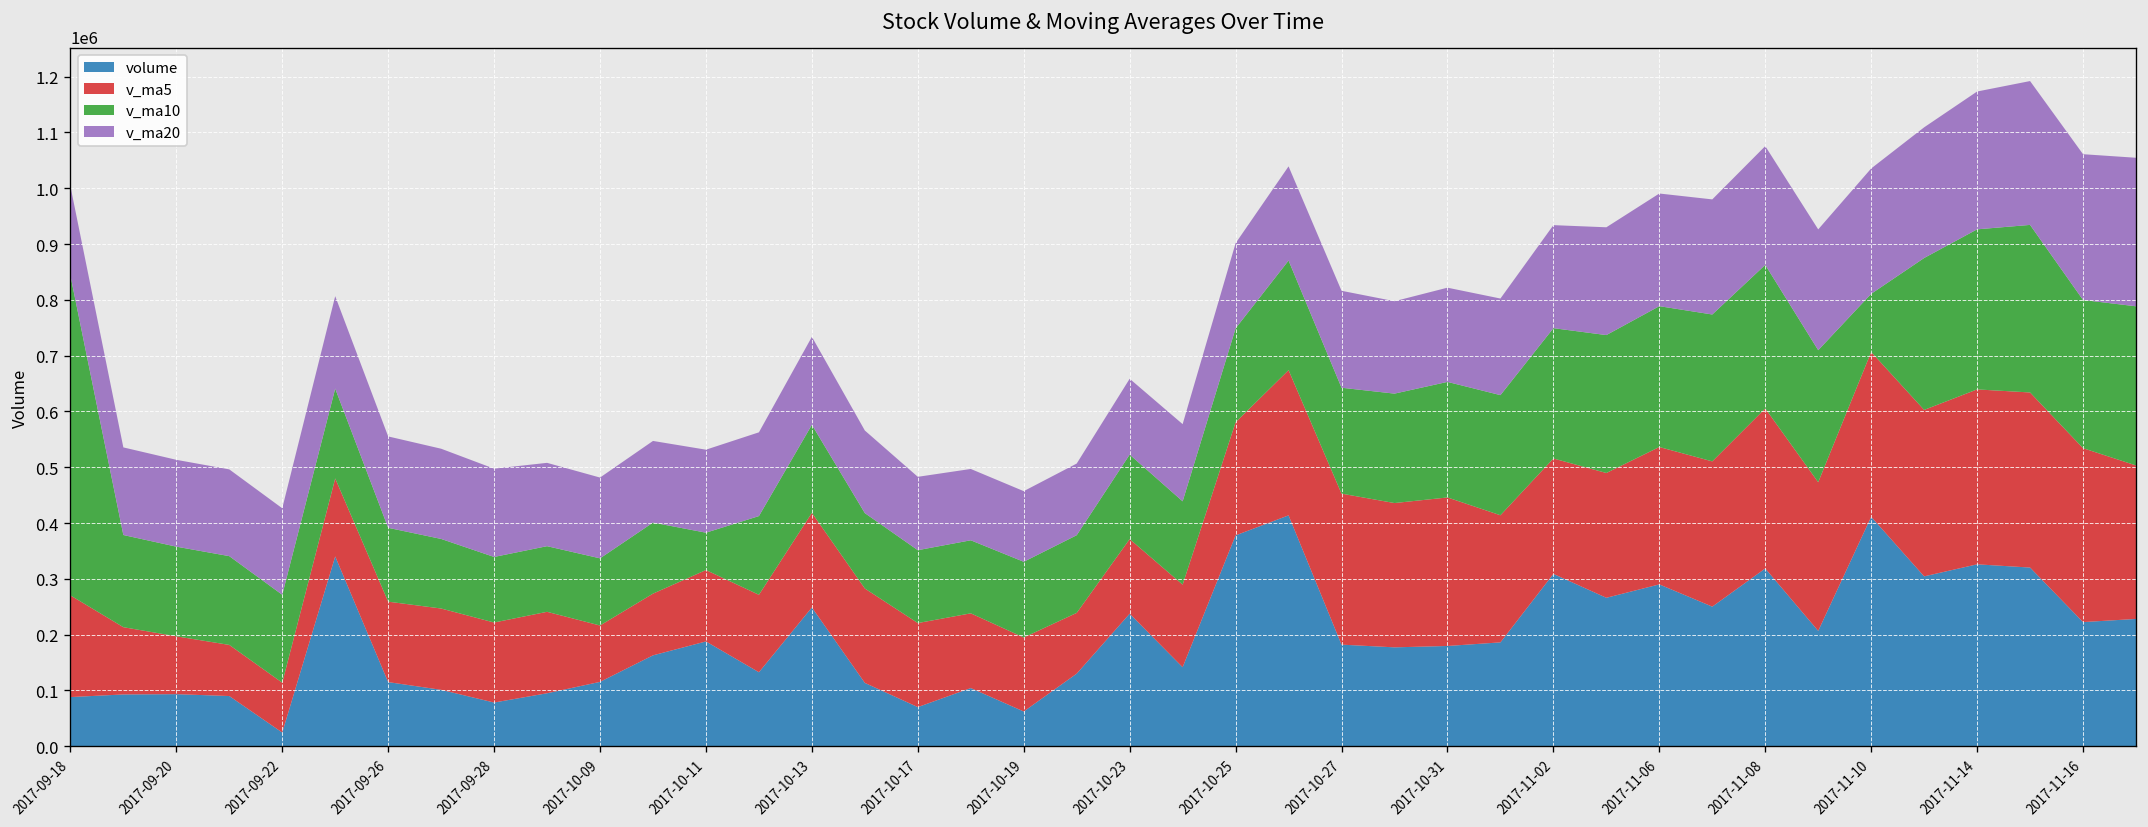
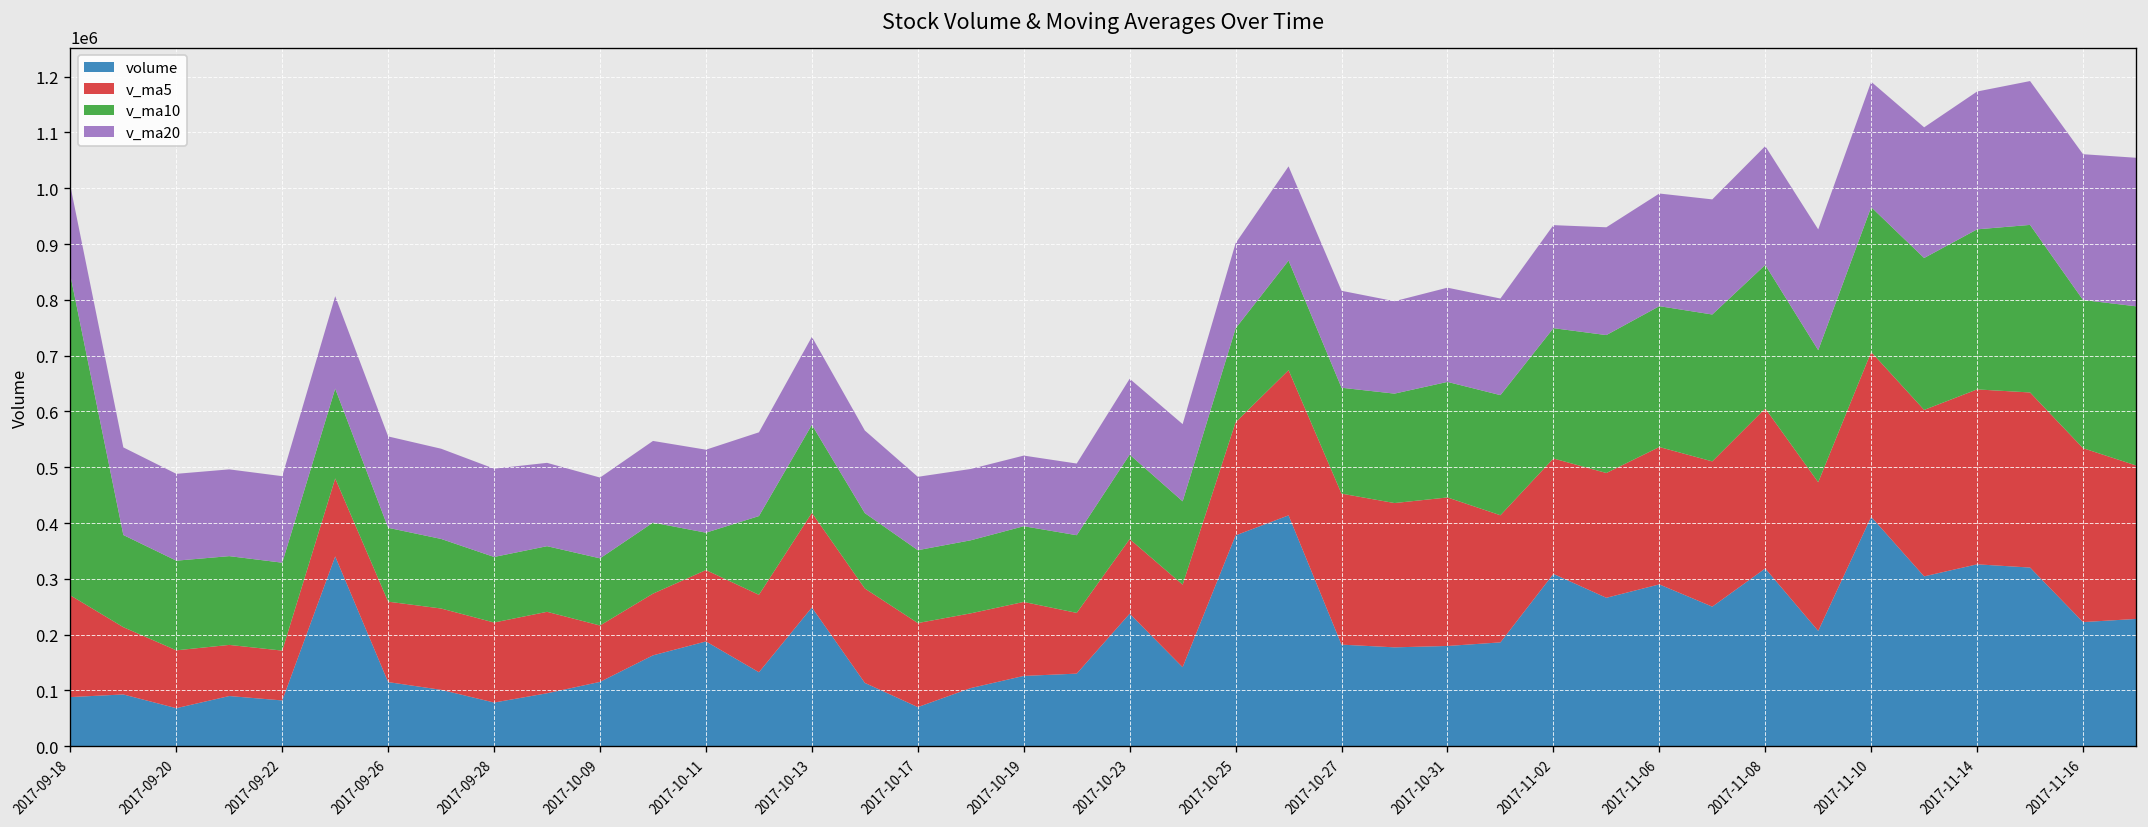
  {
    "volume": {
      "2017-09-18": 90000,
-     "2017-09-20": 90000,
-     "2017-09-22": 20000,
+     "2017-09-20": 70000,
+     "2017-09-22": 80000,
      "2017-09-26": 120000,
      "2017-09-28": 80000,
      "2017-10-09": 120000,
      "2017-10-11": 190000,
      "2017-10-13": 250000,
      "2017-10-17": 70000,
-     "2017-10-19": 60000,
+     "2017-10-19": 130000,
      "2017-10-23": 240000,
      "2017-10-25": 380000,
      "2017-10-27": 180000,
      "2017-10-31": 180000,
      "2017-11-02": 310000,
      "2017-11-06": 290000,
      "2017-11-08": 320000,
      "2017-11-10": 410000,
      "2017-11-14": 330000,
      "2017-11-16": 220000
    },
    "v_ma5": {
      "2017-09-18": 180000,
      "2017-09-20": 100000,
      "2017-09-22": 90000,
      "2017-09-26": 140000,
      "2017-09-28": 140000,
      "2017-10-09": 100000,
      "2017-10-11": 130000,
      "2017-10-13": 170000,
      "2017-10-17": 150000,
      "2017-10-19": 130000,
      "2017-10-23": 130000,
      "2017-10-25": 200000,
      "2017-10-27": 270000,
      "2017-10-31": 270000,
      "2017-11-02": 210000,
      "2017-11-06": 250000,
      "2017-11-08": 290000,
      "2017-11-10": 300000,
      "2017-11-14": 310000,
      "2017-11-16": 310000
    },
    "v_ma10": {
      "2017-09-18": 570000,
      "2017-09-20": 160000,
      "2017-09-22": 160000,
      "2017-09-26": 130000,
      "2017-09-28": 120000,
      "2017-10-09": 120000,
      "2017-10-11": 70000,
      "2017-10-13": 160000,
      "2017-10-17": 130000,
      "2017-10-19": 140000,
      "2017-10-23": 150000,
      "2017-10-25": 170000,
      "2017-10-27": 190000,
      "2017-10-31": 210000,
      "2017-11-02": 230000,
      "2017-11-06": 250000,
      "2017-11-08": 260000,
-     "2017-11-10": 100000,
+     "2017-11-10": 260000,
      "2017-11-14": 290000,
      "2017-11-16": 270000
    },
    "v_ma20": {
      "2017-09-18": 160000,
      "2017-09-20": 160000,
      "2017-09-22": 160000,
      "2017-09-26": 160000,
      "2017-09-28": 160000,
      "2017-10-09": 140000,
      "2017-10-11": 150000,
      "2017-10-13": 160000,
      "2017-10-17": 130000,
      "2017-10-19": 130000,
      "2017-10-23": 140000,
      "2017-10-25": 150000,
      "2017-10-27": 170000,
      "2017-10-31": 170000,
      "2017-11-02": 180000,
      "2017-11-06": 200000,
      "2017-11-08": 210000,
      "2017-11-10": 220000,
      "2017-11-14": 250000,
      "2017-11-16": 260000
    }
  }
